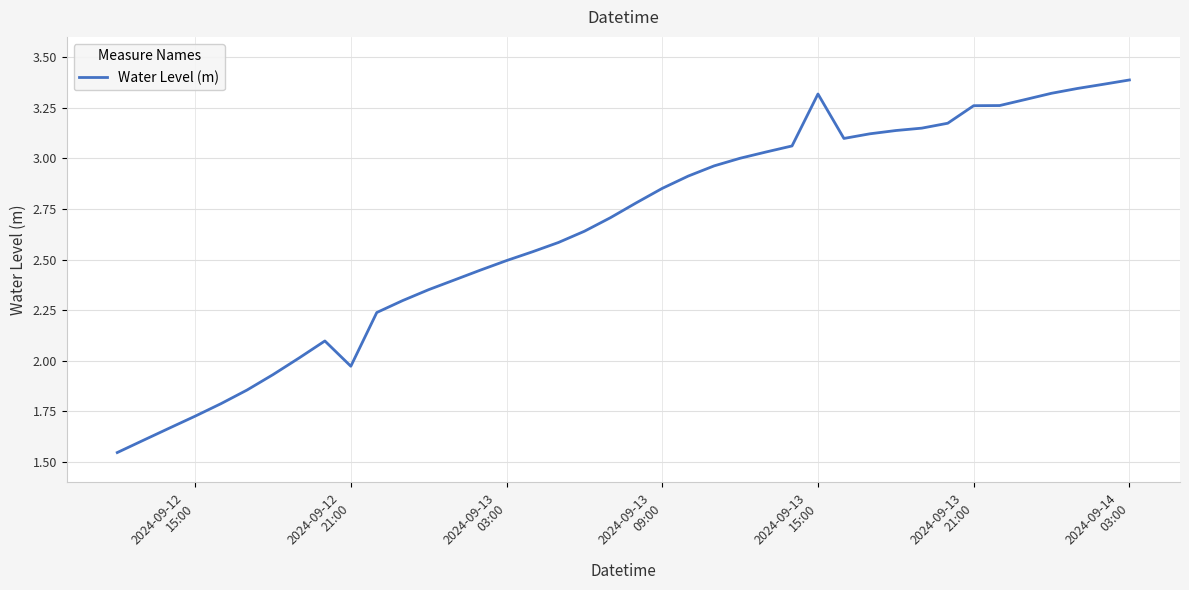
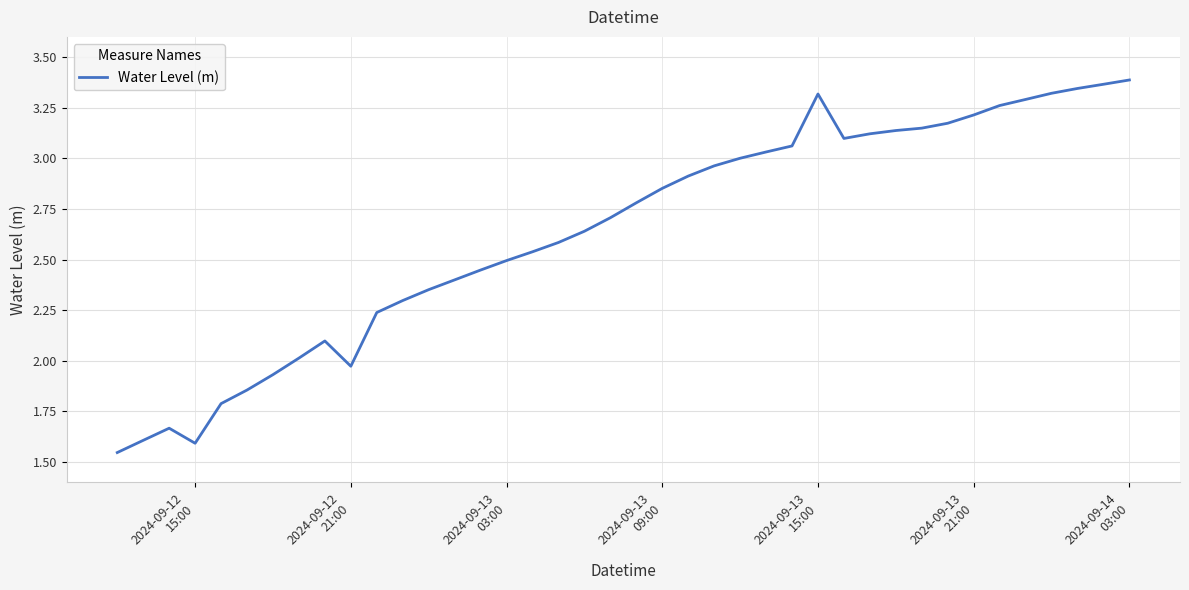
  {
-   "2024-09-12 15:00": 1.73,
+   "2024-09-12 15:00": 1.59,
    "2024-09-12 21:00": 1.97,
    "2024-09-13 03:00": 2.49,
    "2024-09-13 09:00": 2.85,
    "2024-09-13 15:00": 3.32,
-   "2024-09-13 21:00": 3.26,
+   "2024-09-13 21:00": 3.21,
    "2024-09-14 03:00": 3.39
  }
